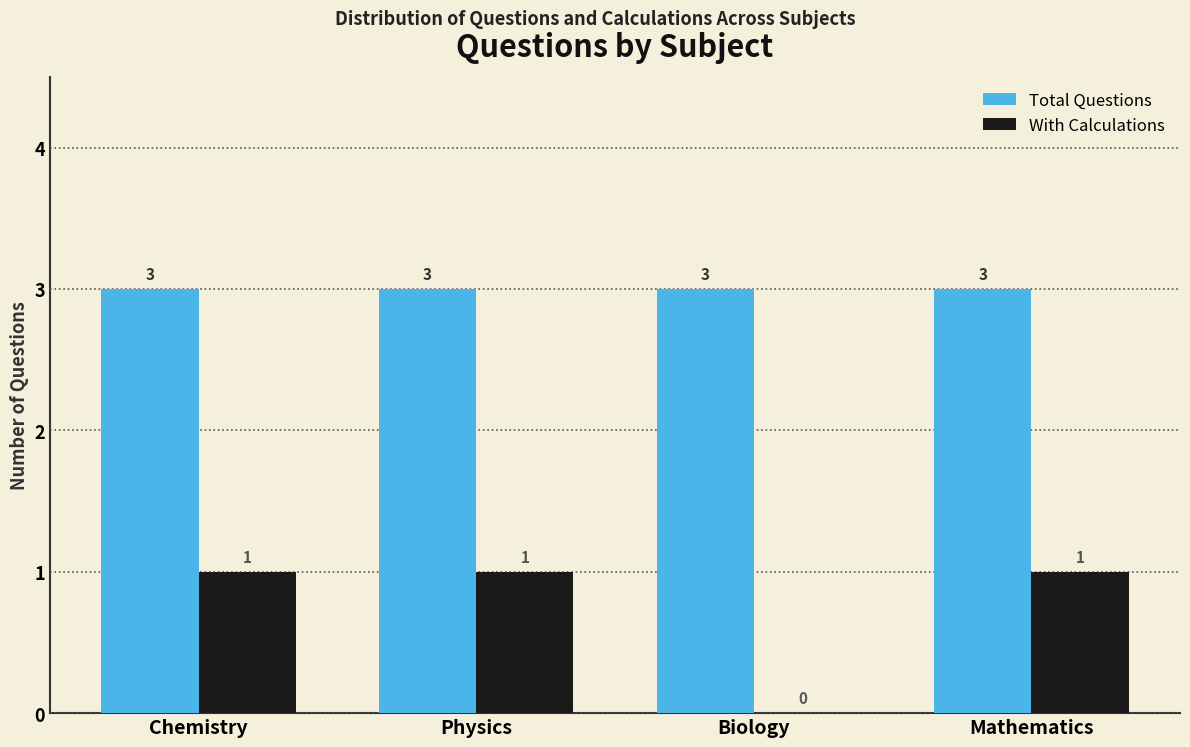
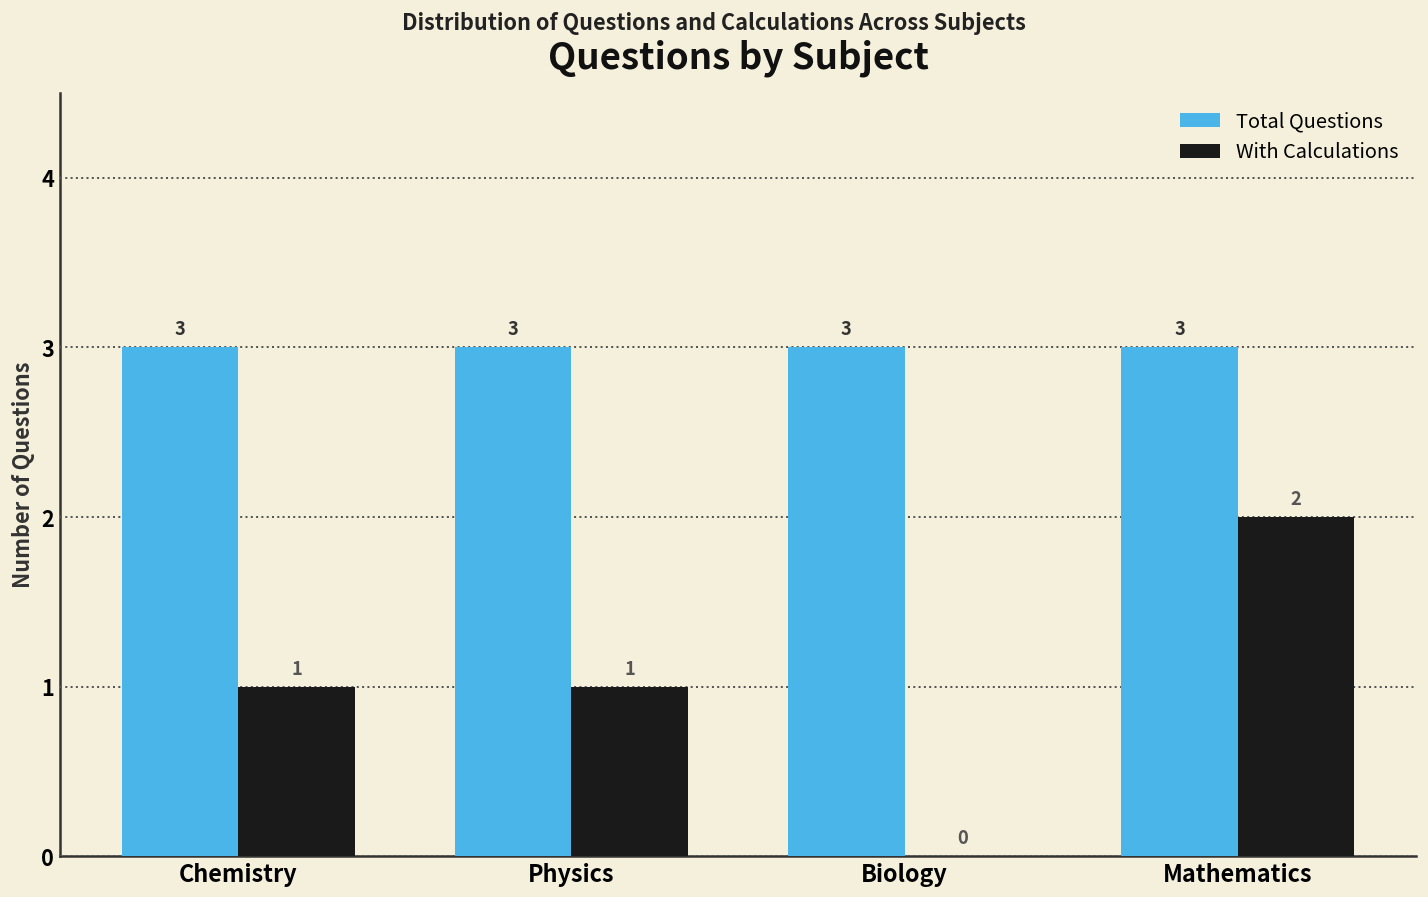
  {
    "Total Questions": {
      "Chemistry": 3,
      "Physics": 3,
      "Biology": 3,
      "Mathematics": 3
    },
    "With Calculations": {
      "Chemistry": 1,
      "Physics": 1,
      "Biology": 0,
-     "Mathematics": 1
+     "Mathematics": 2
    }
  }
